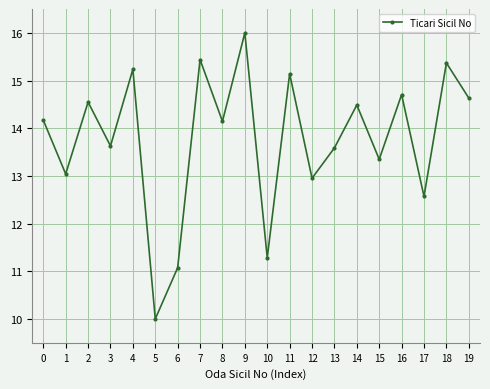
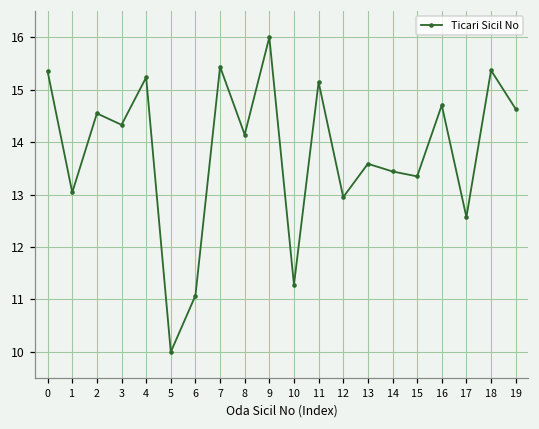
  {
-   "0": 14.2,
+   "0": 15.3,
    "1": 13.0,
    "2": 14.5,
-   "3": 13.6,
+   "3": 14.3,
    "4": 15.2,
    "5": 10.0,
    "6": 11.1,
    "7": 15.4,
    "8": 14.1,
    "9": 16.0,
    "10": 11.3,
    "11": 15.1,
    "12": 13.0,
    "13": 13.6,
-   "14": 14.5,
+   "14": 13.4,
    "15": 13.3,
    "16": 14.7,
    "17": 12.6,
    "18": 15.4,
    "19": 14.6
  }
